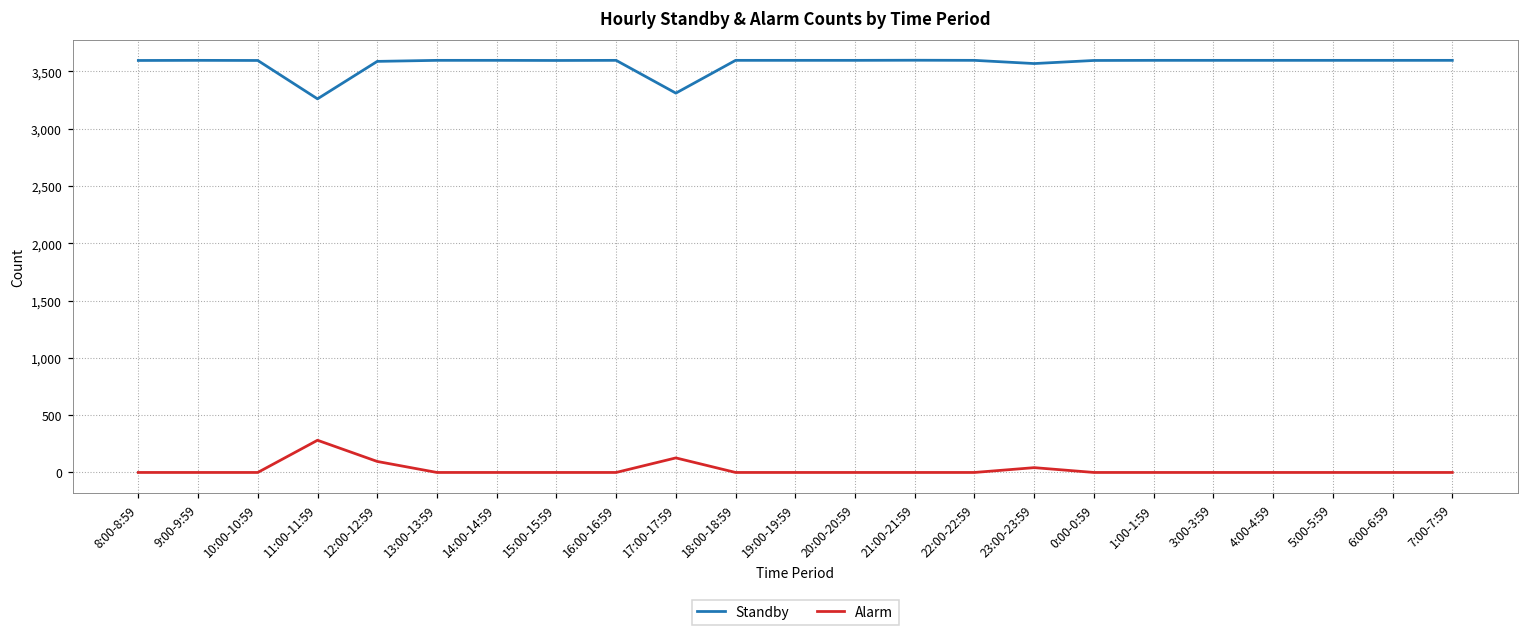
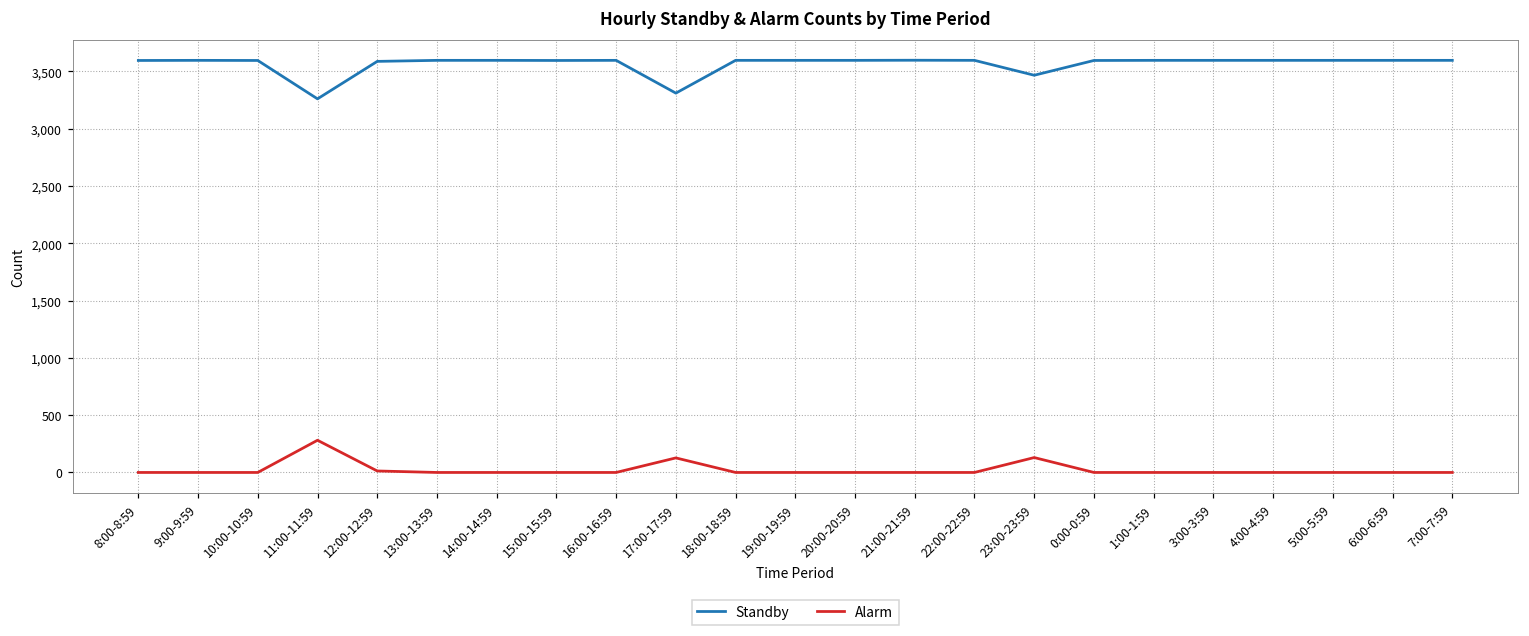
  {
    "Standby": {
      "8:00-8:59": "3,600",
      "9:00-9:59": "3,600",
      "10:00-10:59": "3,600",
      "11:00-11:59": "3,260",
      "12:00-12:59": "3,590",
      "13:00-13:59": "3,600",
      "14:00-14:59": "3,600",
      "15:00-15:59": "3,600",
      "16:00-16:59": "3,600",
      "17:00-17:59": "3,310",
      "18:00-18:59": "3,600",
      "19:00-19:59": "3,600",
      "20:00-20:59": "3,600",
      "21:00-21:59": "3,600",
      "22:00-22:59": "3,600",
-     "23:00-23:59": "3,570",
+     "23:00-23:59": "3,470",
      "0:00-0:59": "3,600",
      "1:00-1:59": "3,600",
      "3:00-3:59": "3,600",
      "4:00-4:59": "3,600",
      "5:00-5:59": "3,600",
      "6:00-6:59": "3,600",
      "7:00-7:59": "3,600"
    },
    "Alarm": {
      "8:00-8:59": "0",
      "9:00-9:59": "0",
      "10:00-10:59": "0",
      "11:00-11:59": "280",
-     "12:00-12:59": "100",
+     "12:00-12:59": "10",
      "13:00-13:59": "0",
      "14:00-14:59": "0",
      "15:00-15:59": "0",
      "16:00-16:59": "0",
      "17:00-17:59": "130",
      "18:00-18:59": "0",
      "19:00-19:59": "0",
      "20:00-20:59": "0",
      "21:00-21:59": "0",
      "22:00-22:59": "0",
-     "23:00-23:59": "40",
+     "23:00-23:59": "130",
      "0:00-0:59": "0",
      "1:00-1:59": "0",
      "3:00-3:59": "0",
      "4:00-4:59": "0",
      "5:00-5:59": "0",
      "6:00-6:59": "0",
      "7:00-7:59": "0"
    }
  }
